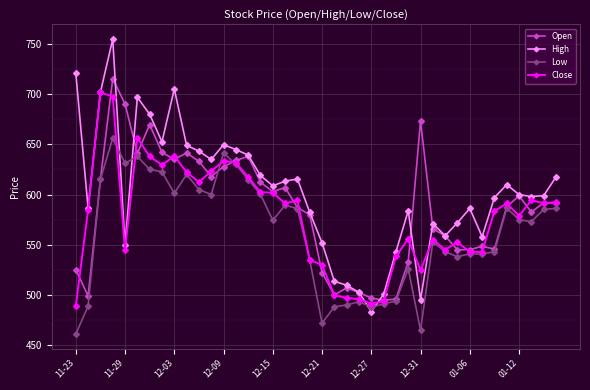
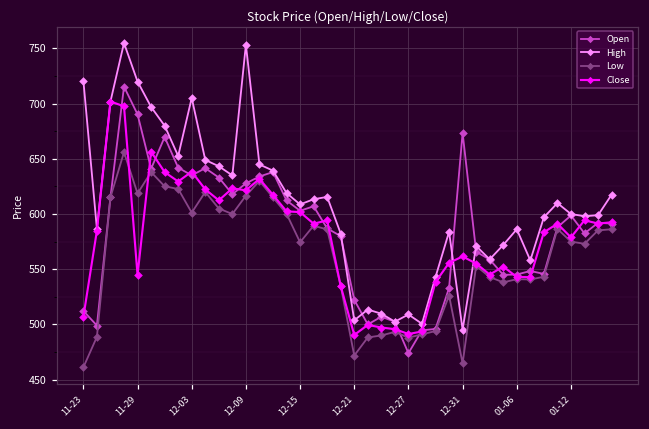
  {
    "Open": {
-     "11-23": 525,
+     "11-23": 512,
      "11-29": 690,
      "12-03": 635,
      "12-09": 628,
      "12-21": 522,
-     "12-27": 497,
+     "12-27": 474,
      "12-31": 673
    },
    "High": {
      "11-23": 721,
-     "11-29": 550,
+     "11-29": 720,
      "12-03": 705,
-     "12-09": 650,
+     "12-09": 753,
      "12-15": 609,
-     "12-21": 552,
-     "12-27": 483,
+     "12-21": 504,
+     "12-27": 509,
      "12-31": 495,
      "01-06": 586
    },
    "Low": {
      "11-23": 461,
-     "11-29": 631,
+     "11-29": 619,
      "12-03": 601,
-     "12-09": 642,
+     "12-09": 617,
      "12-15": 574,
      "12-21": 472,
      "12-27": 488,
      "12-31": 465,
      "01-12": 575
    },
    "Close": {
-     "11-23": 489,
+     "11-23": 507,
      "11-29": 545,
      "12-03": 638,
-     "12-09": 634,
-     "12-21": 530,
+     "12-09": 621,
+     "12-21": 490,
      "12-27": 491,
-     "12-31": 524,
+     "12-31": 562,
      "01-12": 579
    }
  }
